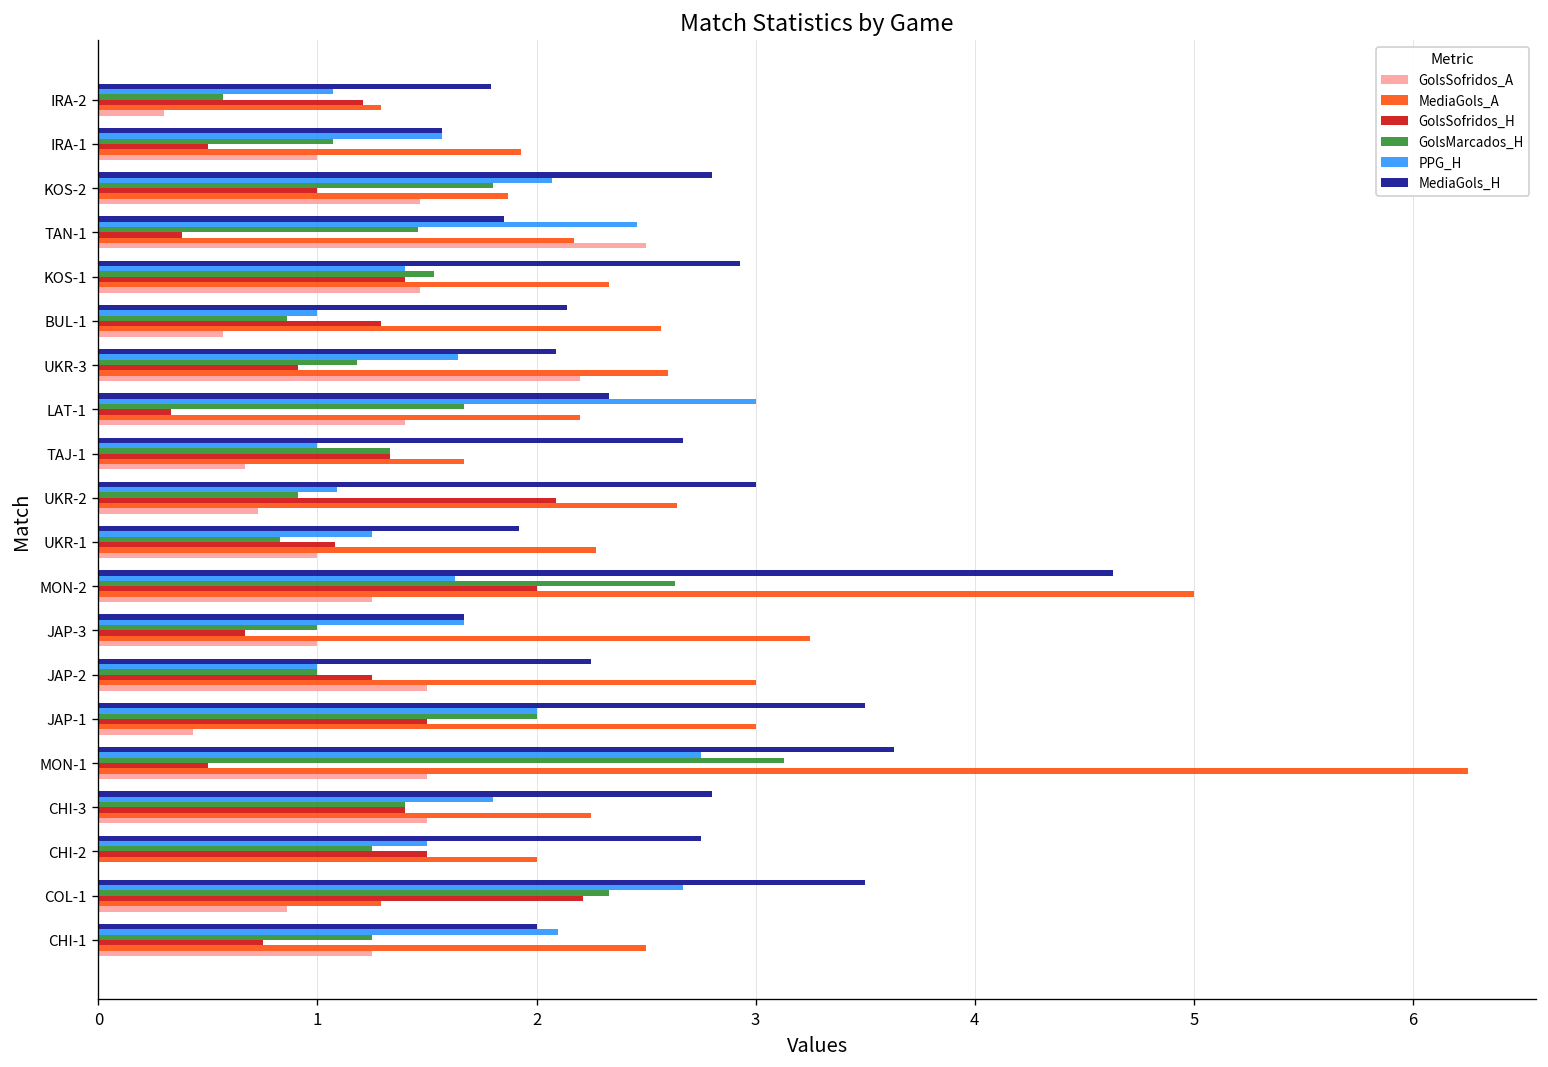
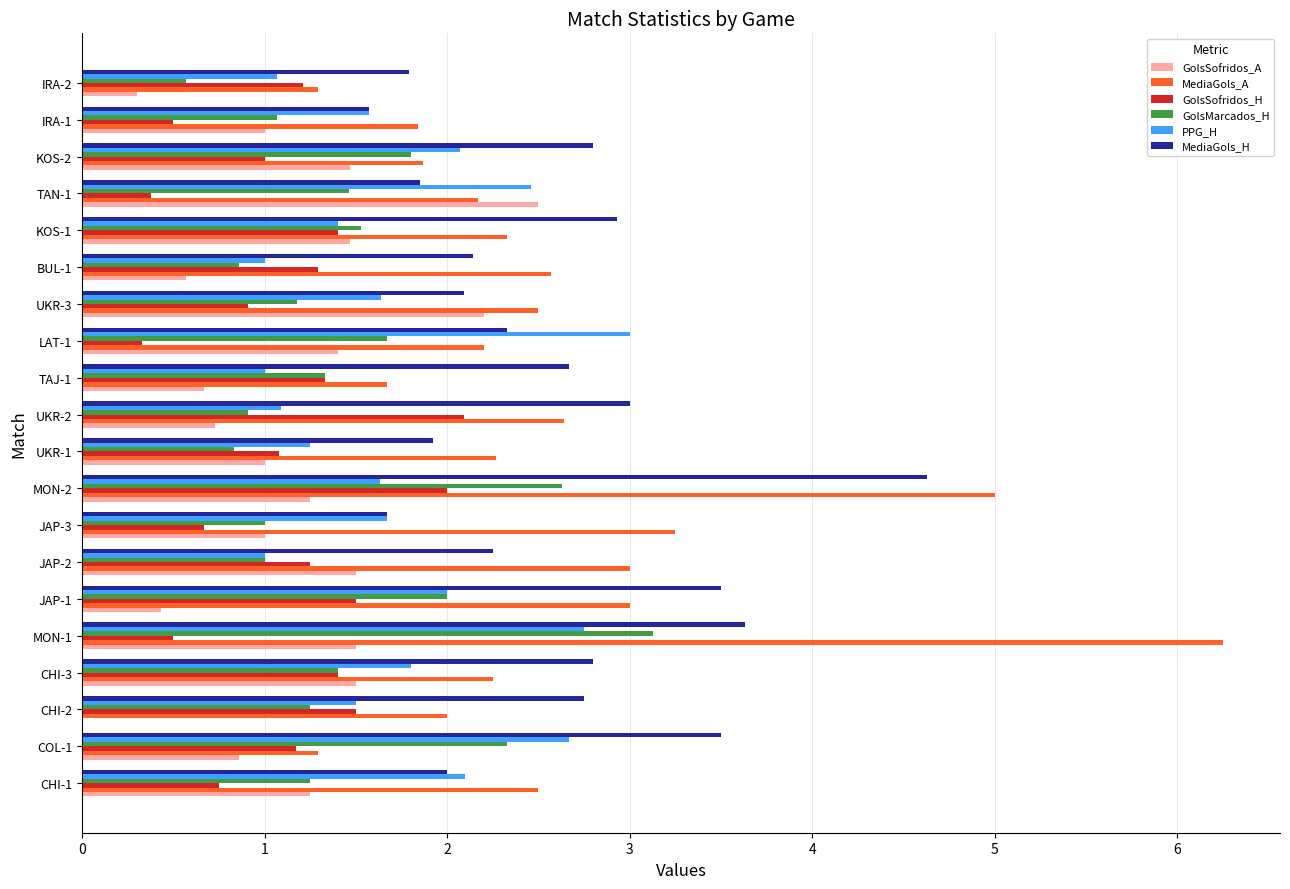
  {
    "GolsSofridos_A": {
      "IRA-2": 0.30,
      "IRA-1": 1.00,
      "KOS-2": 1.47,
      "TAN-1": 2.50,
      "KOS-1": 1.47,
      "BUL-1": 0.57,
      "UKR-3": 2.20,
      "LAT-1": 1.40,
      "TAJ-1": 0.67,
      "UKR-2": 0.73,
      "UKR-1": 1.00,
      "MON-2": 1.25,
      "JAP-3": 1.00,
      "JAP-2": 1.50,
      "JAP-1": 0.43,
      "MON-1": 1.50,
      "CHI-3": 1.50,
      "CHI-2": 0.00,
      "COL-1": 0.86,
      "CHI-1": 1.25
    },
    "MediaGols_A": {
      "IRA-2": 1.29,
-     "IRA-1": 1.93,
+     "IRA-1": 1.84,
      "KOS-2": 1.87,
      "TAN-1": 2.17,
      "KOS-1": 2.33,
      "BUL-1": 2.57,
-     "UKR-3": 2.6,
+     "UKR-3": 2.5,
      "LAT-1": 2.20,
      "TAJ-1": 1.67,
      "UKR-2": 2.64,
      "UKR-1": 2.27,
      "MON-2": 5.00,
      "JAP-3": 3.25,
      "JAP-2": 3.00,
      "JAP-1": 3.00,
      "MON-1": 6.25,
      "CHI-3": 2.25,
      "CHI-2": 2.00,
      "COL-1": 1.29,
      "CHI-1": 2.50
    },
    "GolsSofridos_H": {
      "IRA-2": 1.21,
      "IRA-1": 0.50,
      "KOS-2": 1.00,
      "TAN-1": 0.38,
      "KOS-1": 1.40,
      "BUL-1": 1.29,
      "UKR-3": 0.91,
      "LAT-1": 0.33,
      "TAJ-1": 1.33,
      "UKR-2": 2.09,
      "UKR-1": 1.08,
      "MON-2": 2.00,
      "JAP-3": 0.67,
      "JAP-2": 1.25,
      "JAP-1": 1.50,
      "MON-1": 0.50,
      "CHI-3": 1.40,
      "CHI-2": 1.50,
-     "COL-1": 2.21,
+     "COL-1": 1.17,
      "CHI-1": 0.75
    },
    "GolsMarcados_H": {
      "IRA-2": 0.57,
      "IRA-1": 1.07,
      "KOS-2": 1.80,
      "TAN-1": 1.46,
      "KOS-1": 1.53,
      "BUL-1": 0.86,
      "UKR-3": 1.18,
      "LAT-1": 1.67,
      "TAJ-1": 1.33,
      "UKR-2": 0.91,
      "UKR-1": 0.83,
      "MON-2": 2.63,
      "JAP-3": 1.00,
      "JAP-2": 1.00,
      "JAP-1": 2.00,
      "MON-1": 3.13,
      "CHI-3": 1.40,
      "CHI-2": 1.25,
      "COL-1": 2.33,
      "CHI-1": 1.25
    },
    "PPG_H": {
      "IRA-2": 1.07,
      "IRA-1": 1.57,
      "KOS-2": 2.07,
      "TAN-1": 2.46,
      "KOS-1": 1.40,
      "BUL-1": 1.00,
      "UKR-3": 1.64,
      "LAT-1": 3.00,
      "TAJ-1": 1.00,
      "UKR-2": 1.09,
      "UKR-1": 1.25,
      "MON-2": 1.63,
      "JAP-3": 1.67,
      "JAP-2": 1.00,
      "JAP-1": 2.00,
      "MON-1": 2.75,
      "CHI-3": 1.80,
      "CHI-2": 1.50,
      "COL-1": 2.67,
      "CHI-1": 2.10
    },
    "MediaGols_H": {
      "IRA-2": 1.79,
      "IRA-1": 1.57,
      "KOS-2": 2.80,
      "TAN-1": 1.85,
      "KOS-1": 2.93,
      "BUL-1": 2.14,
      "UKR-3": 2.09,
      "LAT-1": 2.33,
      "TAJ-1": 2.67,
      "UKR-2": 3.00,
      "UKR-1": 1.92,
      "MON-2": 4.63,
      "JAP-3": 1.67,
      "JAP-2": 2.25,
      "JAP-1": 3.50,
      "MON-1": 3.63,
      "CHI-3": 2.80,
      "CHI-2": 2.75,
      "COL-1": 3.50,
      "CHI-1": 2.00
    }
  }
